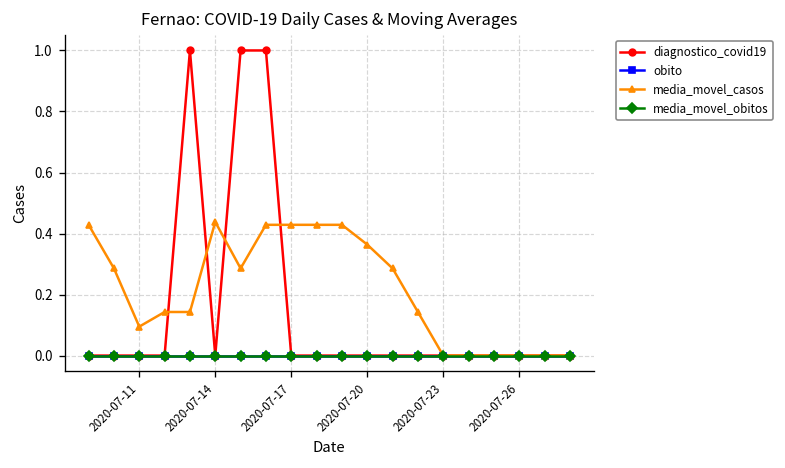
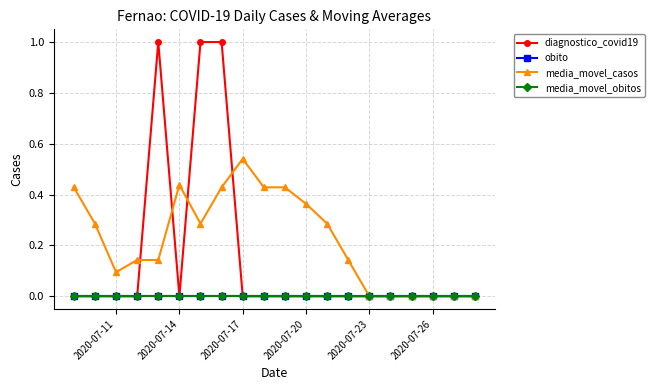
  {
    "media_movel_casos": {
      "2020-07-11": 0.09,
      "2020-07-14": 0.44,
-     "2020-07-17": 0.43,
+     "2020-07-17": 0.54,
      "2020-07-20": 0.36
    }
  }
